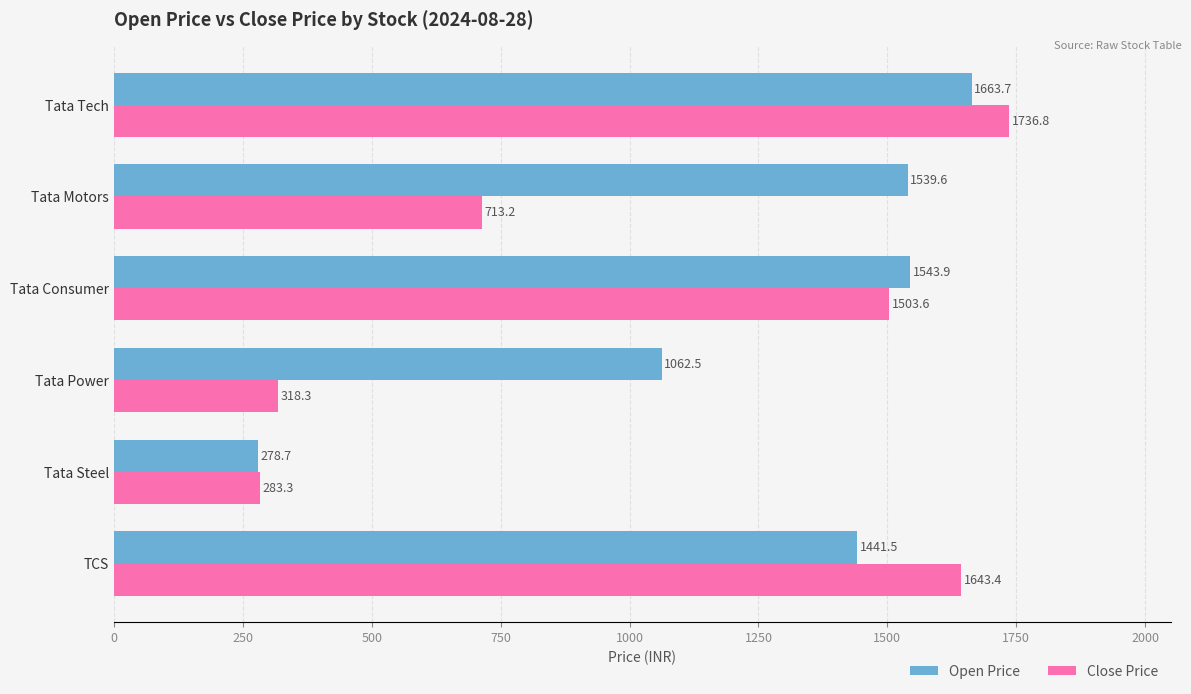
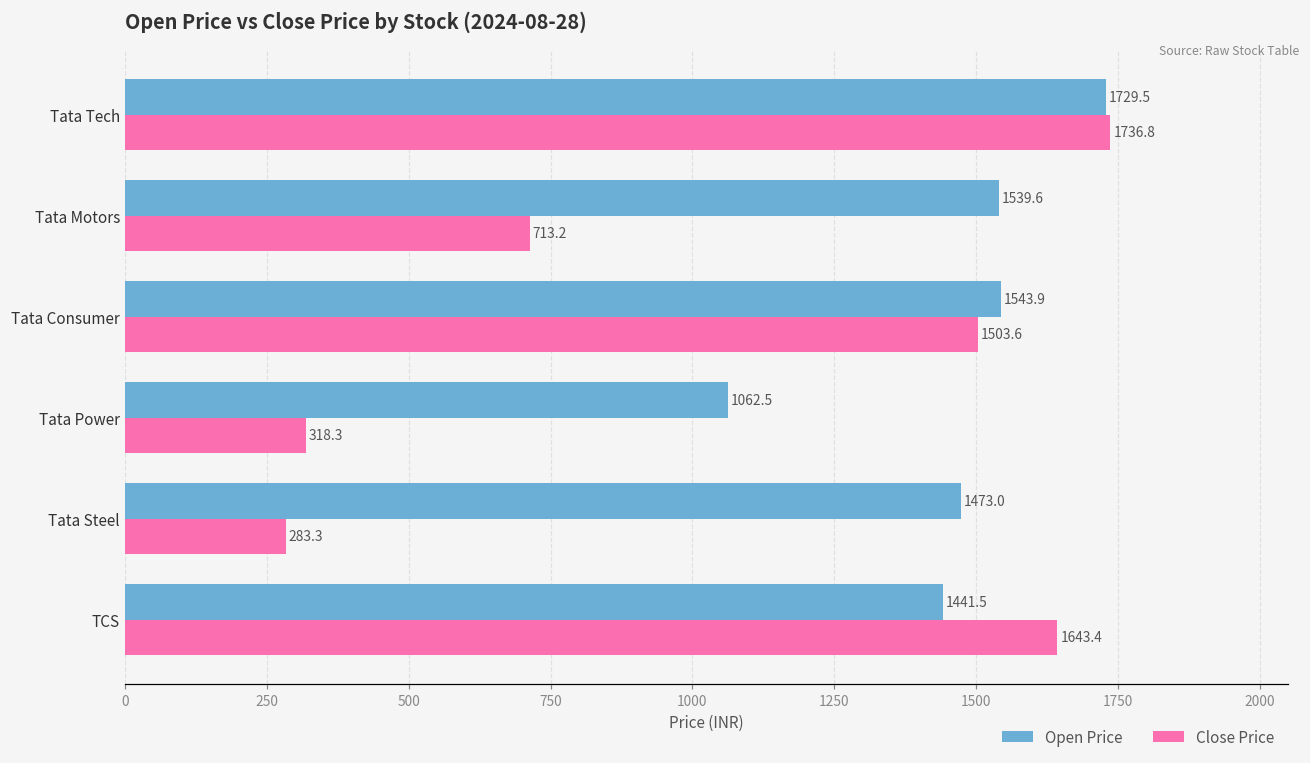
  {
    "Open Price": {
-     "Tata Tech": 1663.7,
+     "Tata Tech": 1729.5,
      "Tata Motors": 1539.6,
      "Tata Consumer": 1543.9,
      "Tata Power": 1062.5,
-     "Tata Steel": 278.7,
+     "Tata Steel": 1473.0,
      "TCS": 1441.5
    },
    "Close Price": {
      "Tata Tech": 1736.8,
      "Tata Motors": 713.2,
      "Tata Consumer": 1503.6,
      "Tata Power": 318.3,
      "Tata Steel": 283.3,
      "TCS": 1643.4
    }
  }
